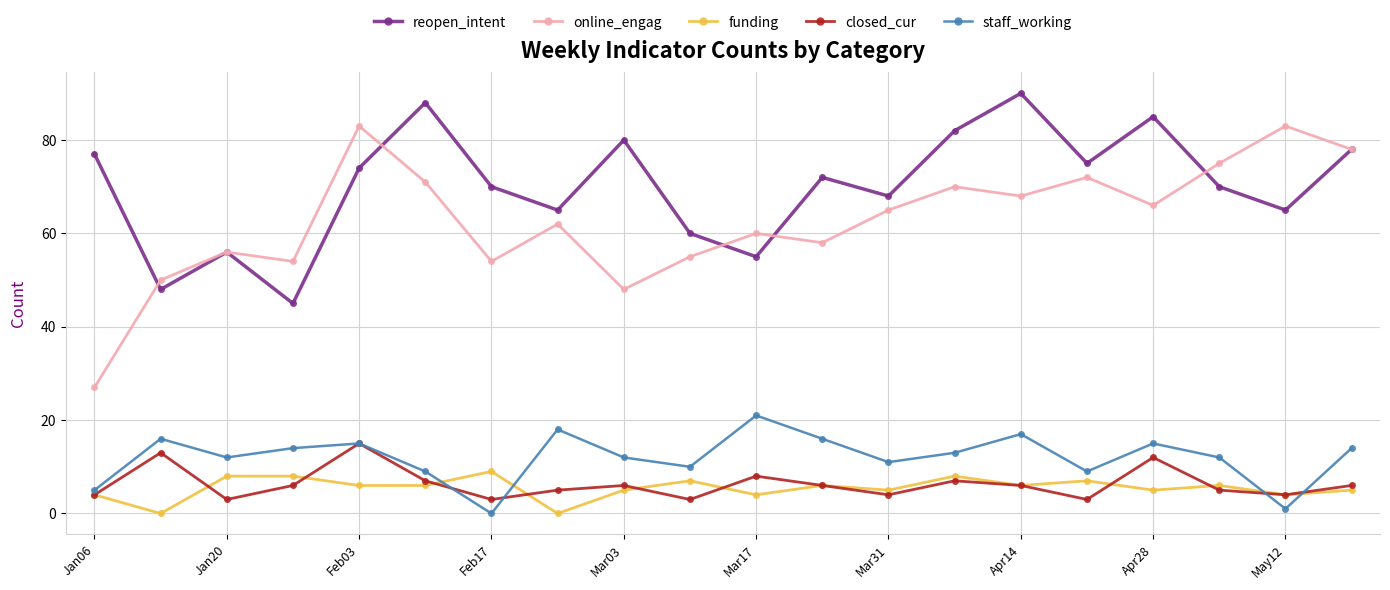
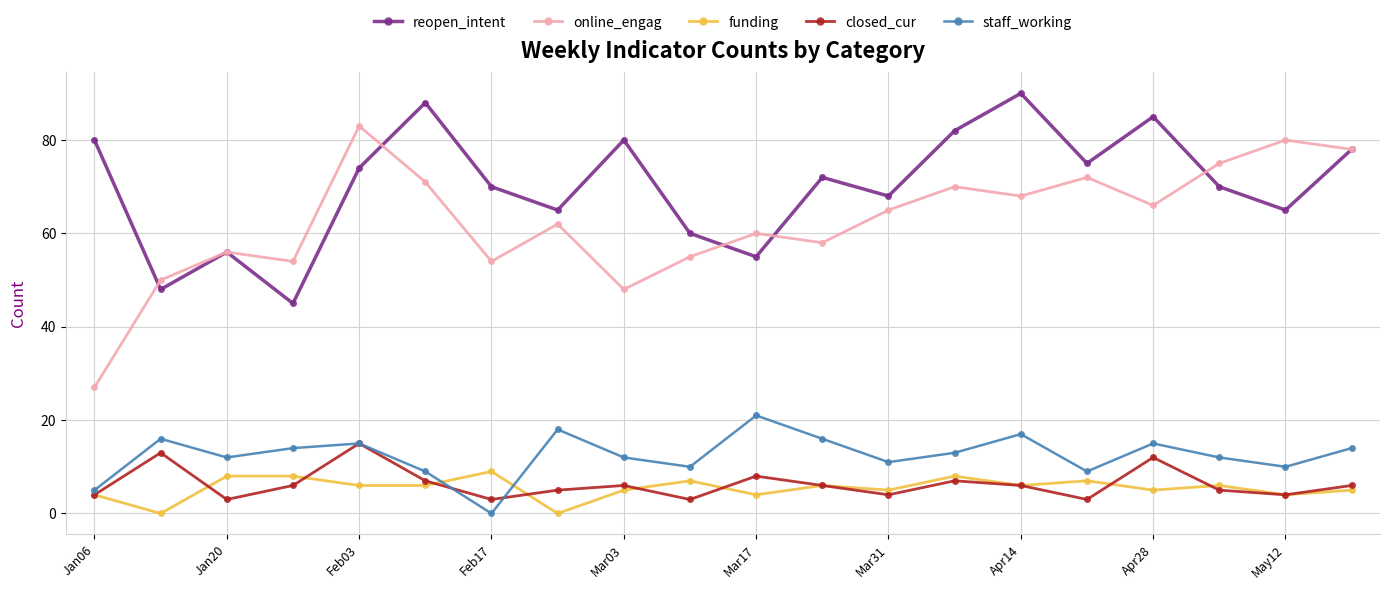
  {
    "reopen_intent": {
-     "Jan06": 77,
+     "Jan06": 80,
      "Feb03": 74,
      "Feb17": 70,
      "Mar03": 80,
      "Mar17": 55,
      "Mar31": 68,
      "Apr14": 90,
      "Apr28": 85,
      "May12": 65
    },
    "online_engag": {
      "Jan06": 27,
      "Feb03": 83,
      "Feb17": 54,
      "Mar03": 48,
      "Mar17": 60,
      "Mar31": 65,
      "Apr14": 68,
      "Apr28": 66,
-     "May12": 83
+     "May12": 80
    },
    "funding": {
      "Jan20": 8,
      "Feb03": 6,
      "Feb17": 9,
      "Mar03": 5,
      "Mar17": 4,
      "Mar31": 5,
      "Apr28": 5
    },
    "closed_cur": {
      "Jan20": 3,
      "Feb17": 3,
      "Mar03": 6,
      "Mar17": 8,
      "Mar31": 4,
      "Apr28": 12
    },
    "staff_working": {
      "Jan06": 5,
      "Jan20": 12,
      "Feb17": 0,
      "Mar03": 12,
      "Mar17": 21,
      "Mar31": 11,
      "Apr14": 17,
      "Apr28": 15,
-     "May12": 1
+     "May12": 10
    }
  }
